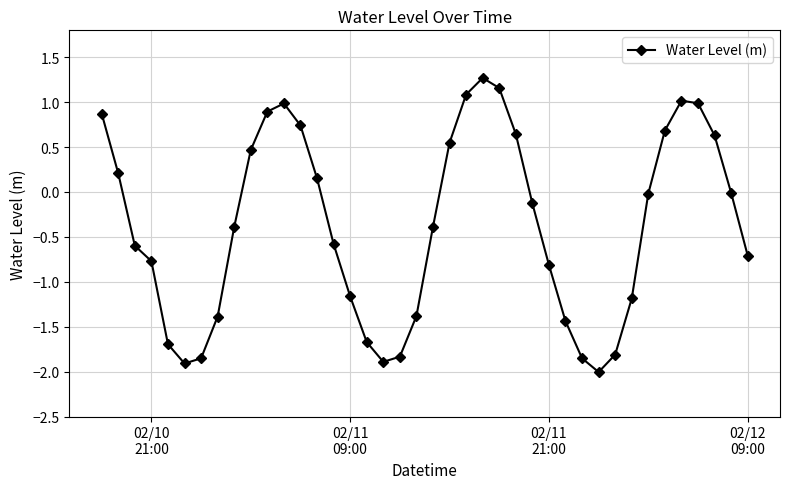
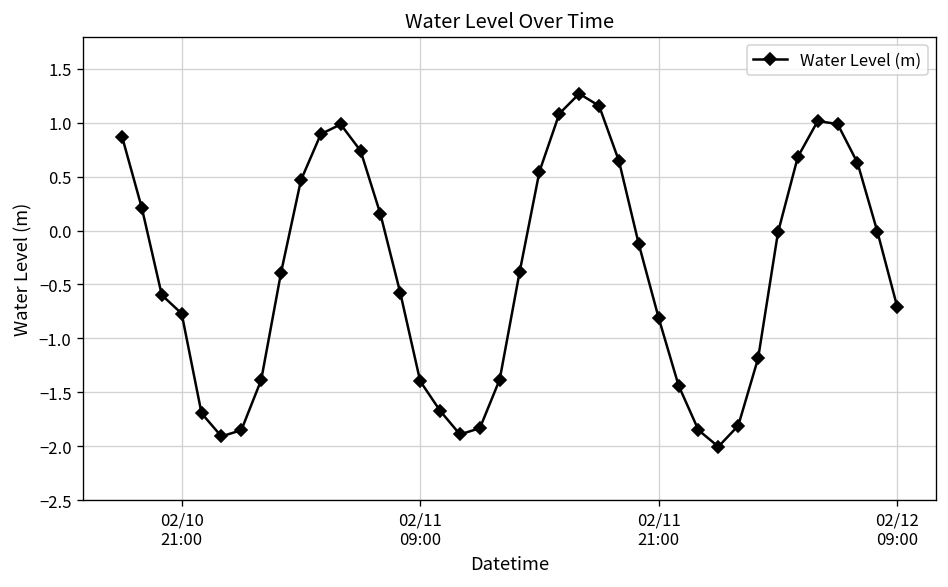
  {
    "02/10 21:00": -0.8,
-   "02/11 09:00": -1.2,
+   "02/11 09:00": -1.4,
    "02/11 21:00": -0.8,
    "02/12 09:00": -0.7
  }
